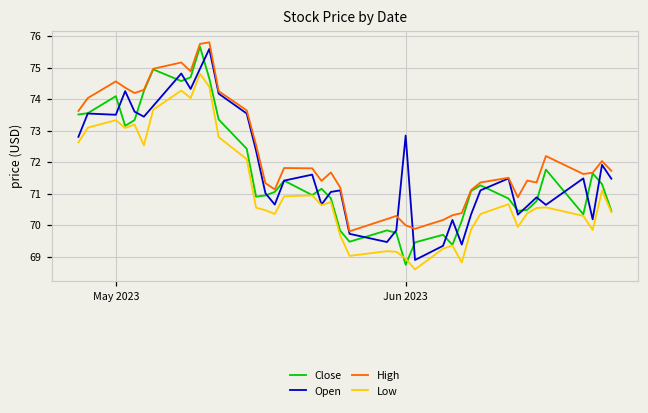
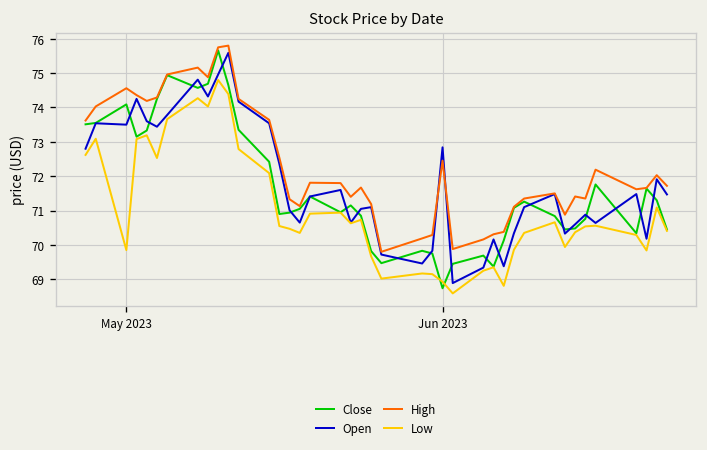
  {
    "Close": {
      "May 2023": 74.1,
      "Jun 2023": 68.7
    },
    "Open": {
      "May 2023": 73.5,
      "Jun 2023": 72.8
    },
    "High": {
      "May 2023": 74.6,
-     "Jun 2023": 70.0
+     "Jun 2023": 72.5
    },
    "Low": {
-     "May 2023": 73.3,
+     "May 2023": 69.9,
      "Jun 2023": 68.9
    }
  }
